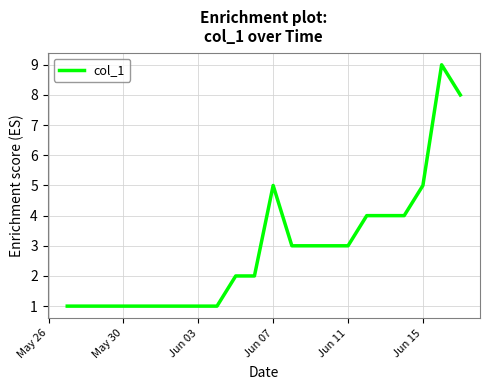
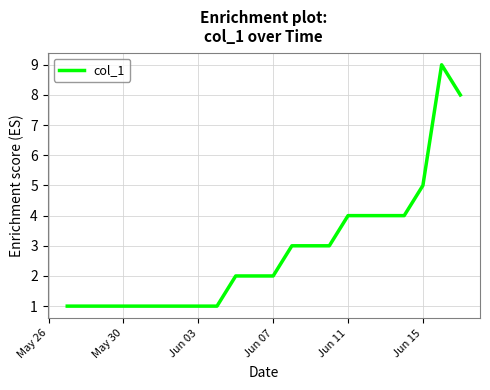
  {
    "May 30": 1,
    "Jun 03": 1,
-   "Jun 07": 5,
-   "Jun 11": 3,
+   "Jun 07": 2,
+   "Jun 11": 4,
    "Jun 15": 5
  }
